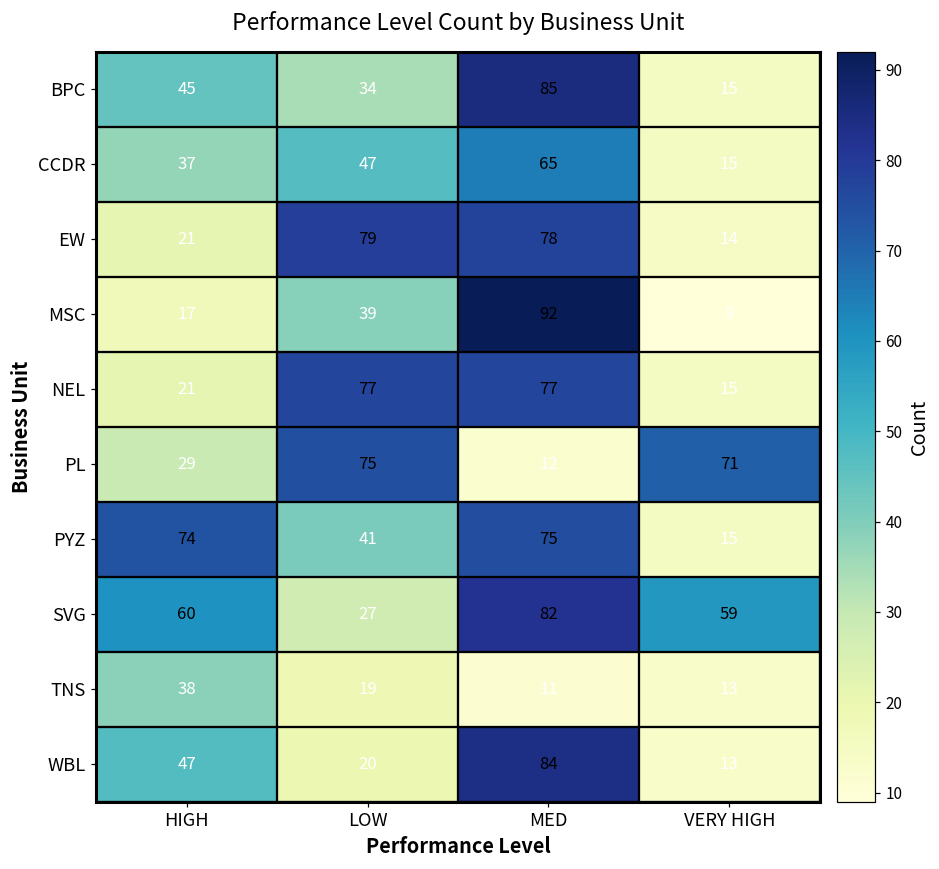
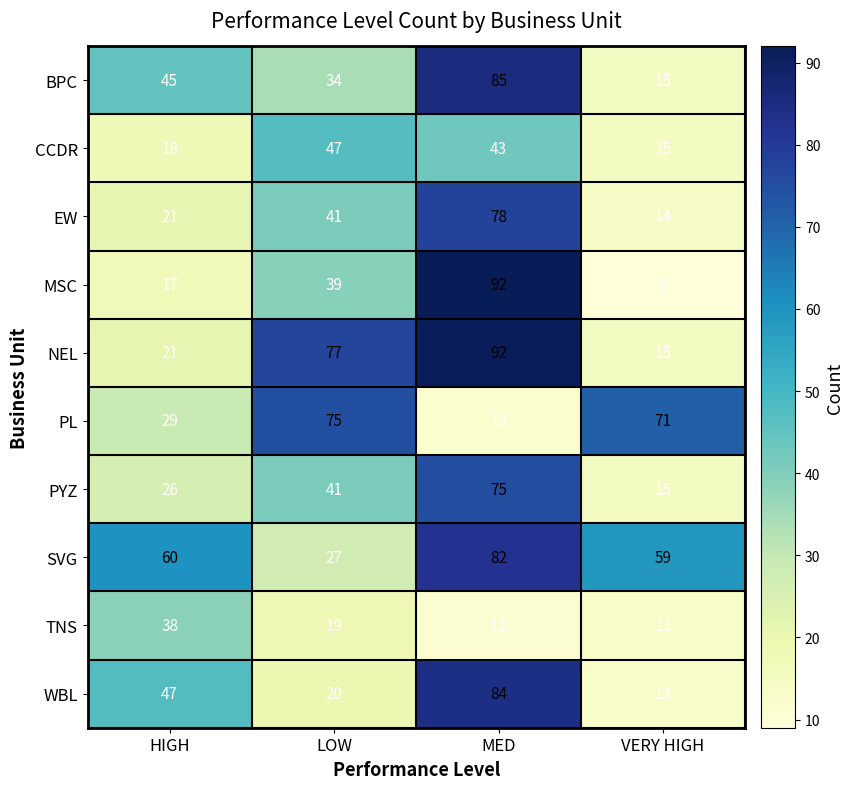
  {
    "BPC": {
      "HIGH": 45,
      "LOW": 34,
      "MED": 85,
      "VERY HIGH": 15
    },
    "CCDR": {
-     "HIGH": 37,
+     "HIGH": 18,
      "LOW": 47,
-     "MED": 65,
+     "MED": 43,
      "VERY HIGH": 15
    },
    "EW": {
      "HIGH": 21,
-     "LOW": 79,
+     "LOW": 41,
      "MED": 78,
      "VERY HIGH": 14
    },
    "MSC": {
      "HIGH": 17,
      "LOW": 39,
      "MED": 92
    },
    "NEL": {
      "HIGH": 21,
      "LOW": 77,
-     "MED": 77,
+     "MED": 92,
      "VERY HIGH": 15
    },
    "PL": {
      "HIGH": 29,
      "LOW": 75,
      "MED": 12,
      "VERY HIGH": 71
    },
    "PYZ": {
-     "HIGH": 74,
+     "HIGH": 26,
      "LOW": 41,
      "MED": 75,
      "VERY HIGH": 15
    },
    "SVG": {
      "HIGH": 60,
      "LOW": 27,
      "MED": 82,
      "VERY HIGH": 59
    },
    "TNS": {
      "HIGH": 38,
      "LOW": 19,
      "VERY HIGH": 13
    },
    "WBL": {
      "HIGH": 47,
      "LOW": 20,
      "MED": 84,
      "VERY HIGH": 13
    }
  }
